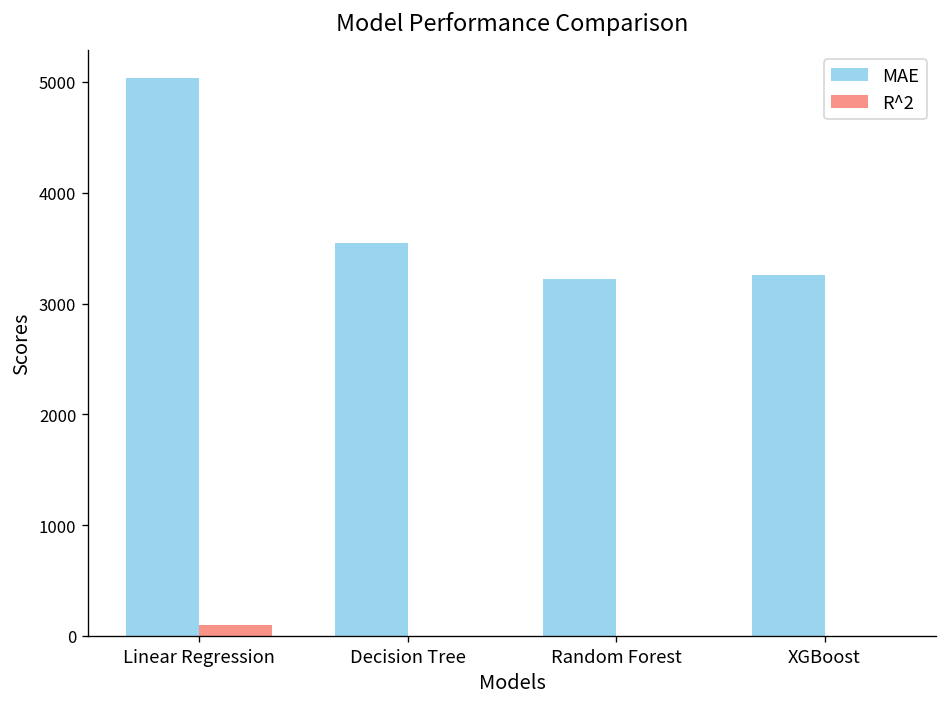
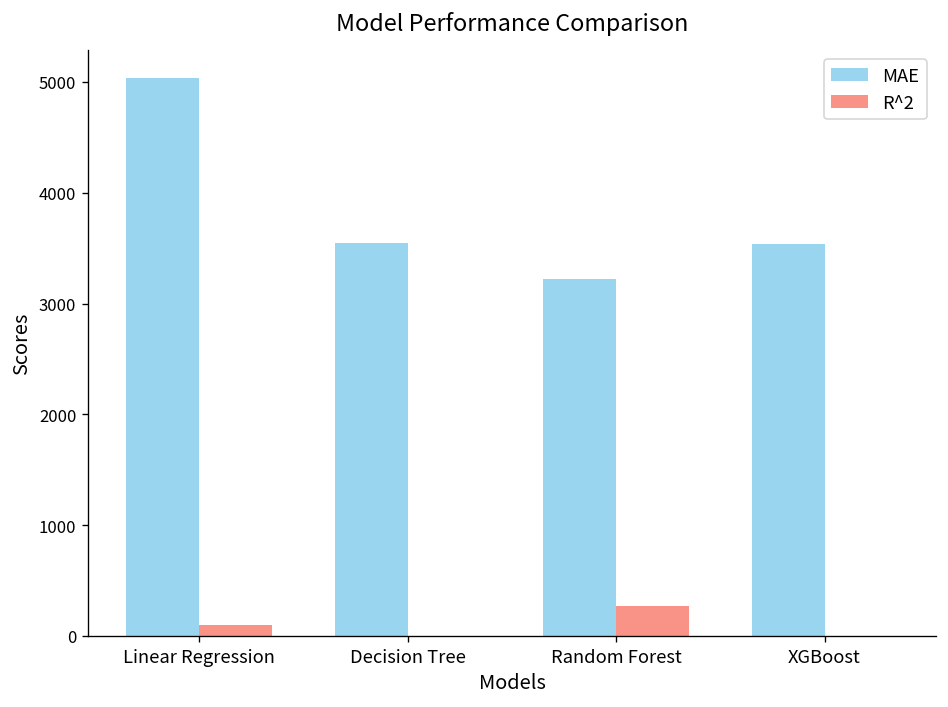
  {
    "MAE": {
      "Linear Regression": 5000,
      "Decision Tree": 3500,
      "Random Forest": 3200,
-     "XGBoost": 3300
+     "XGBoost": 3500
    },
    "R^2": {
      "Linear Regression": 100,
-     "Random Forest": 0
+     "Random Forest": 300
    }
  }
